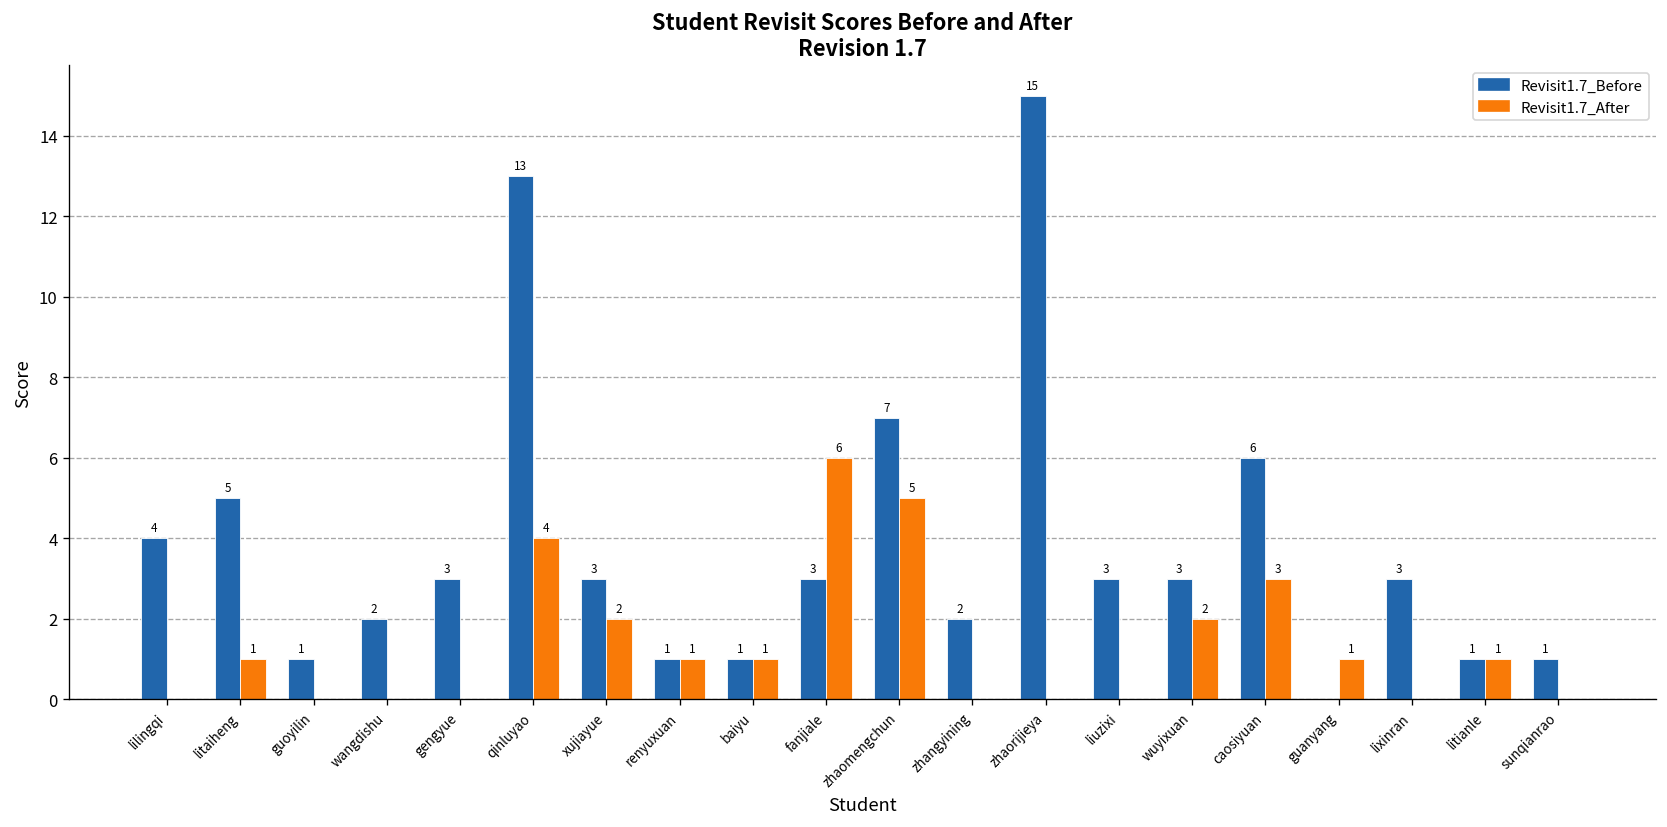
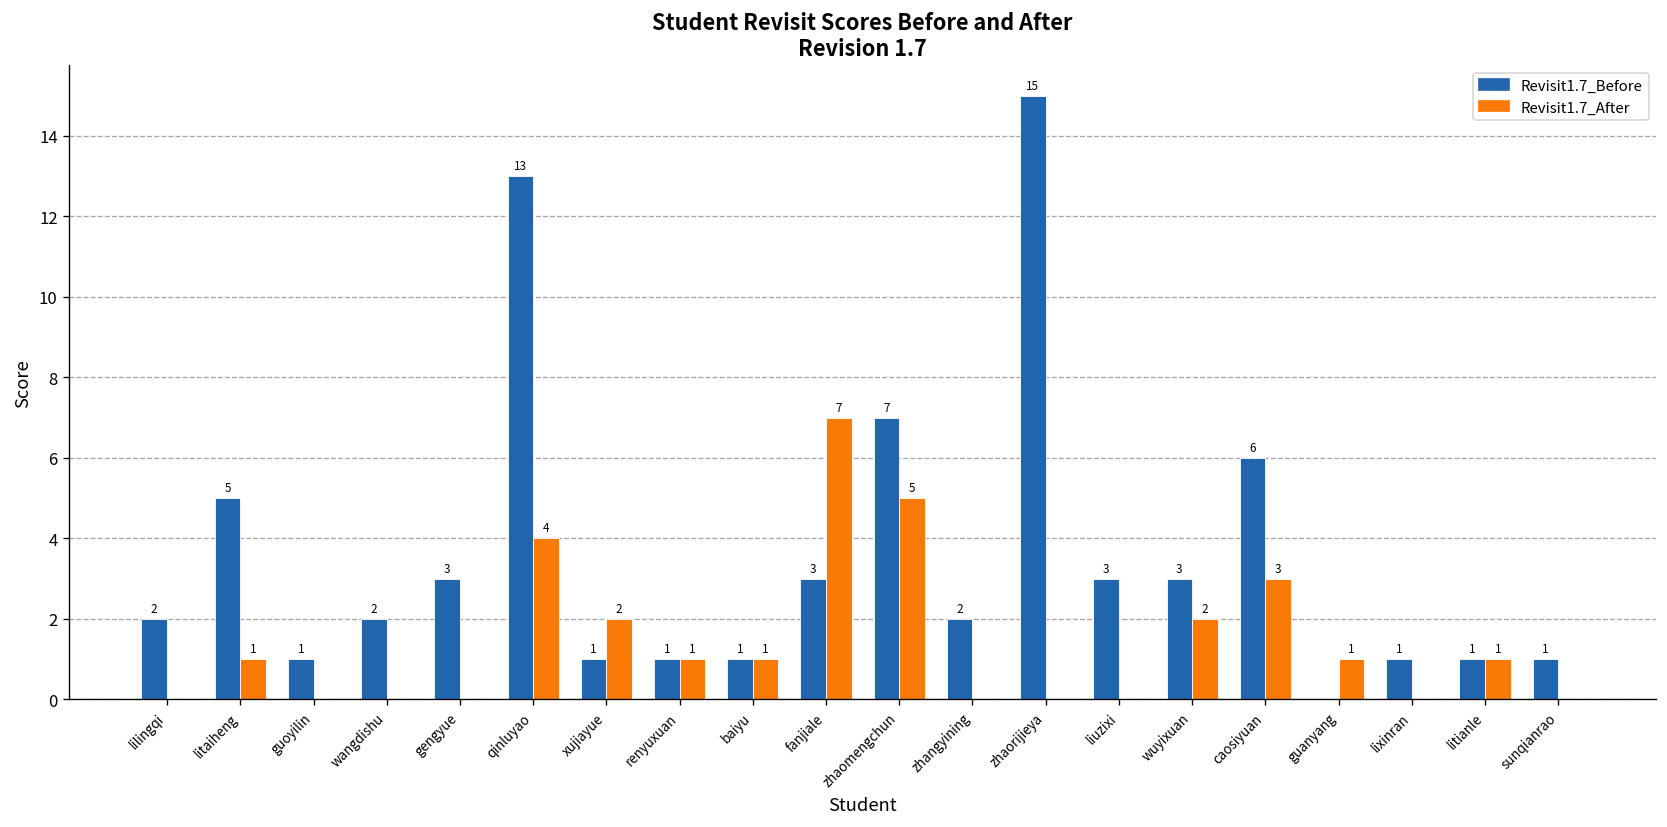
  {
    "Revisit1.7_Before": {
-     "lilingqi": 4,
+     "lilingqi": 2,
      "litaiheng": 5,
      "guoyilin": 1,
      "wangdishu": 2,
      "gengyue": 3,
      "qinluyao": 13,
-     "xujiayue": 3,
+     "xujiayue": 1,
      "renyuxuan": 1,
      "baiyu": 1,
      "fanjiale": 3,
      "zhaomengchun": 7,
      "zhangyining": 2,
      "zhaorijieya": 15,
      "liuzixi": 3,
      "wuyixuan": 3,
      "caosiyuan": 6,
-     "lixinran": 3,
+     "lixinran": 1,
      "litianle": 1,
      "sunqianrao": 1
    },
    "Revisit1.7_After": {
      "litaiheng": 1,
      "qinluyao": 4,
      "xujiayue": 2,
      "renyuxuan": 1,
      "baiyu": 1,
-     "fanjiale": 6,
+     "fanjiale": 7,
      "zhaomengchun": 5,
      "wuyixuan": 2,
      "caosiyuan": 3,
      "guanyang": 1,
      "litianle": 1
    }
  }
